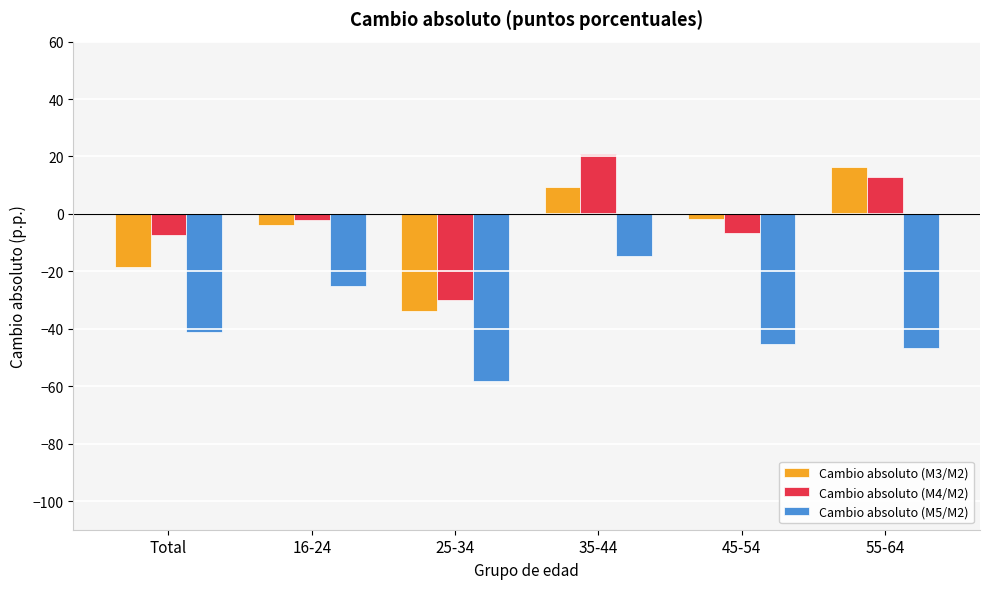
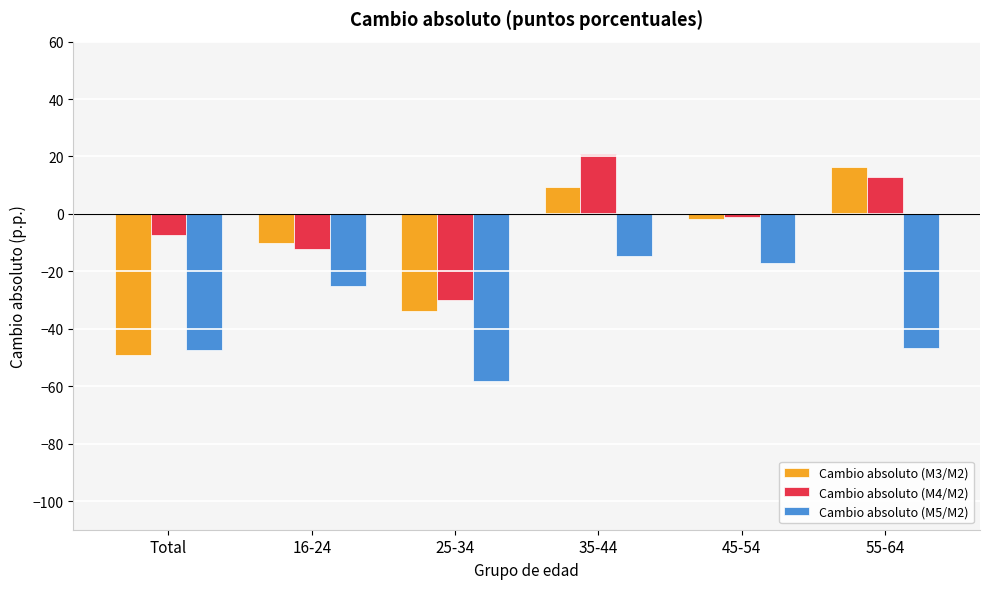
  {
    "Cambio absoluto (M3/M2)": {
-     "Total": -18,
-     "16-24": -4,
+     "Total": -49,
+     "16-24": -10,
      "25-34": -34,
      "35-44": 9,
      "45-54": -2,
      "55-64": 16
    },
    "Cambio absoluto (M4/M2)": {
      "Total": -7,
-     "16-24": -2,
+     "16-24": -12,
      "25-34": -30,
      "35-44": 21,
-     "45-54": -7,
+     "45-54": -1,
      "55-64": 13
    },
    "Cambio absoluto (M5/M2)": {
-     "Total": -41,
+     "Total": -47,
      "16-24": -25,
      "25-34": -58,
      "35-44": -15,
-     "45-54": -45,
+     "45-54": -17,
      "55-64": -47
    }
  }
